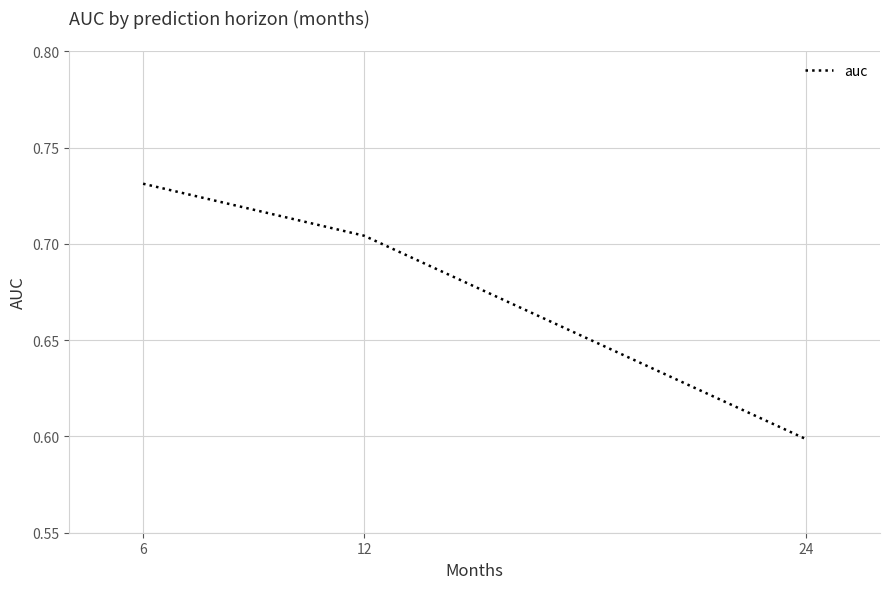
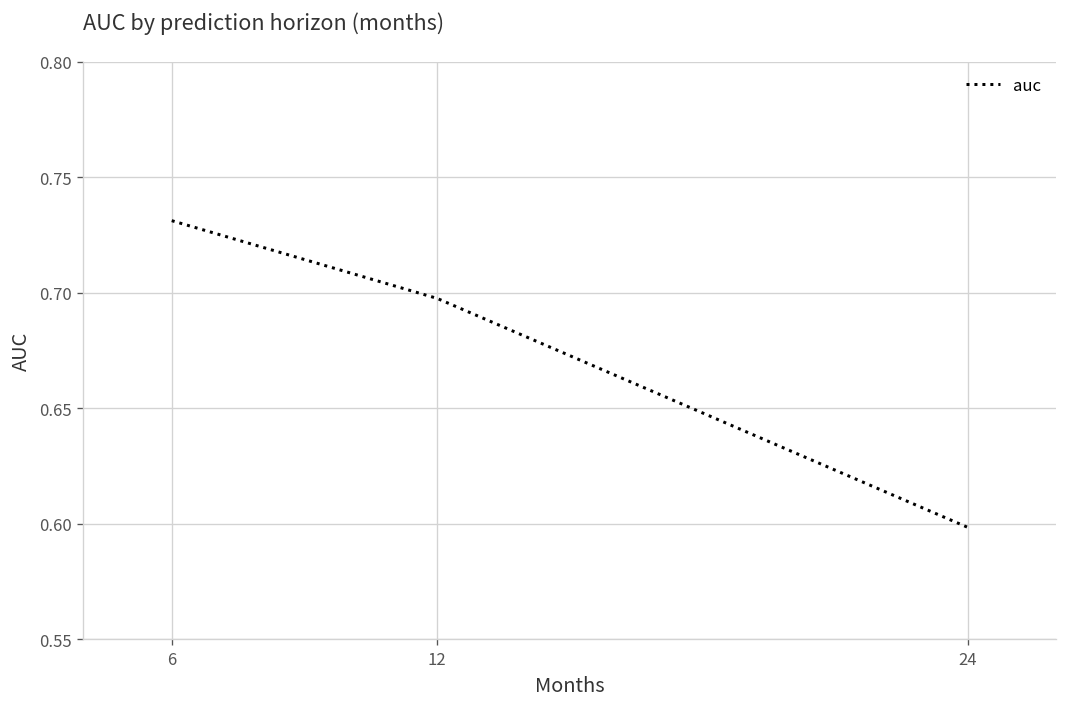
  {
    "6": 0.731,
-   "12": 0.704,
+   "12": 0.698,
    "24": 0.599
  }
